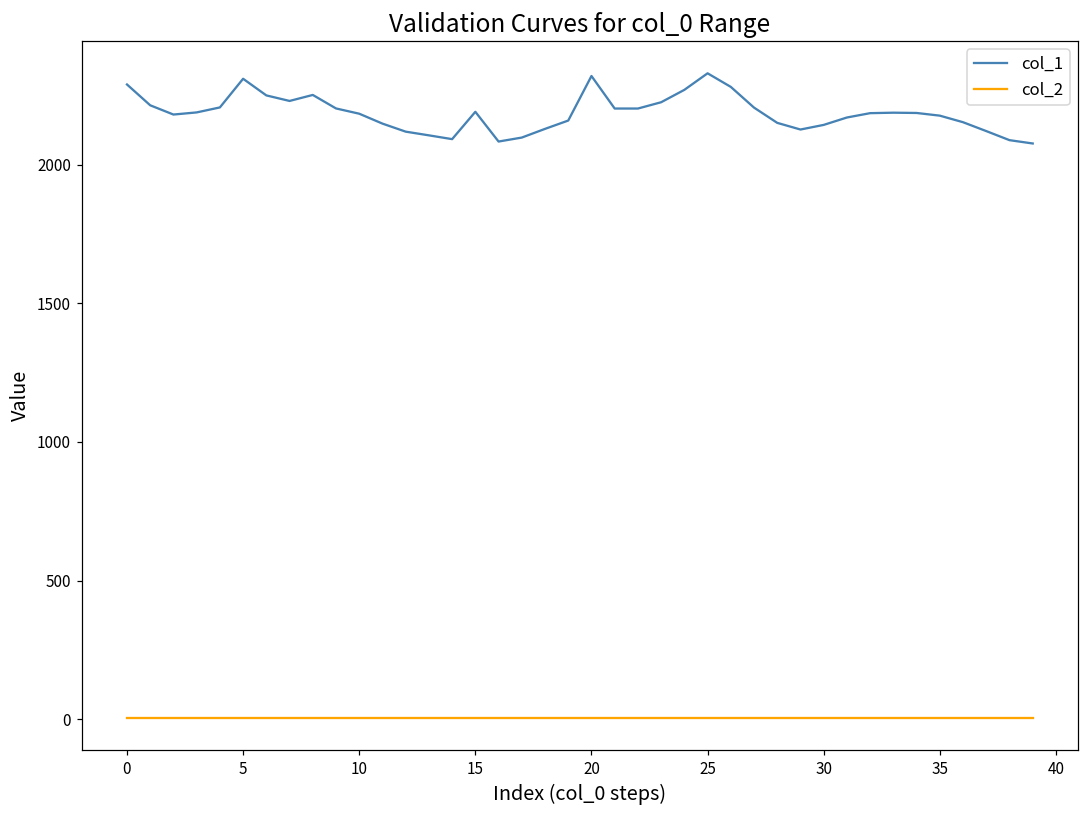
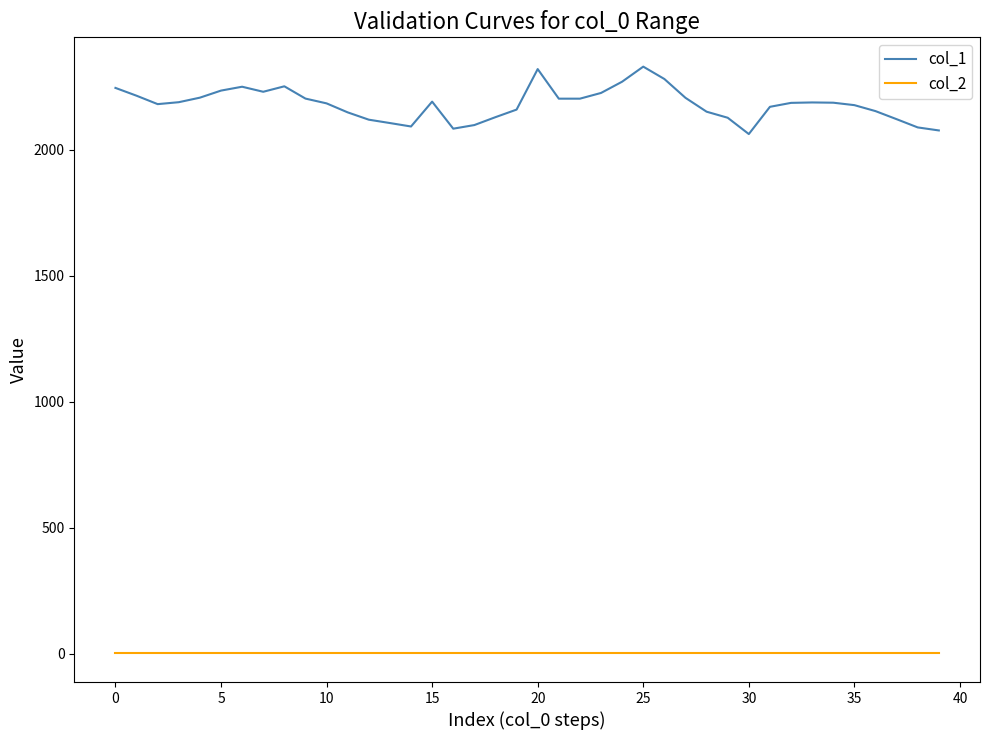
  {
    "col_1": {
-     "0": 2290,
-     "5": 2310,
+     "0": 2240,
+     "5": 2230,
      "10": 2180,
      "15": 2190,
      "20": 2320,
      "25": 2330,
-     "30": 2140,
+     "30": 2060,
      "35": 2180
    },
    "col_2": {
      "0": 10,
      "5": 10,
      "10": 10,
      "15": 10,
      "20": 10,
      "25": 10,
      "30": 10,
      "35": 10
    }
  }
